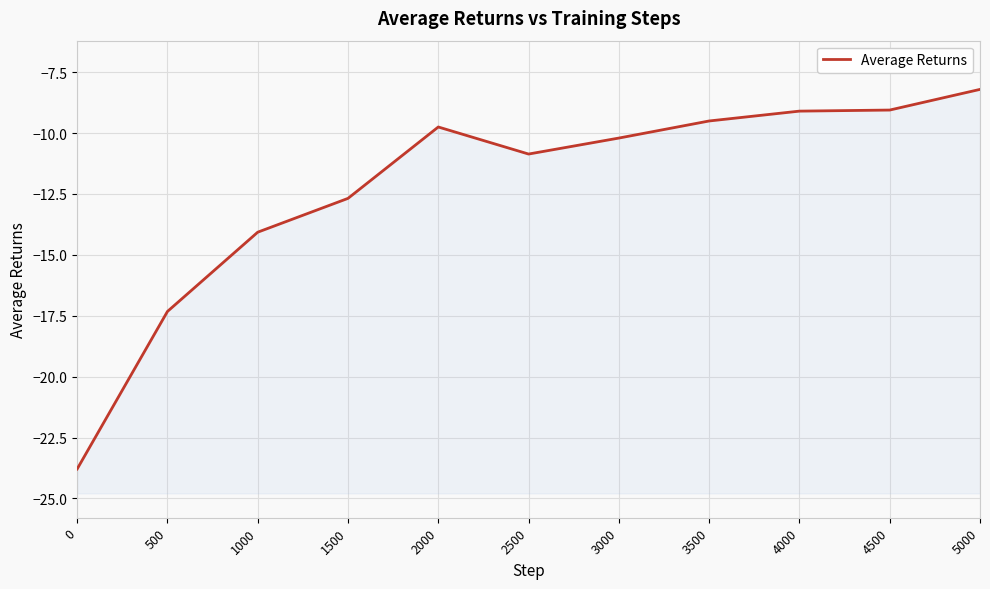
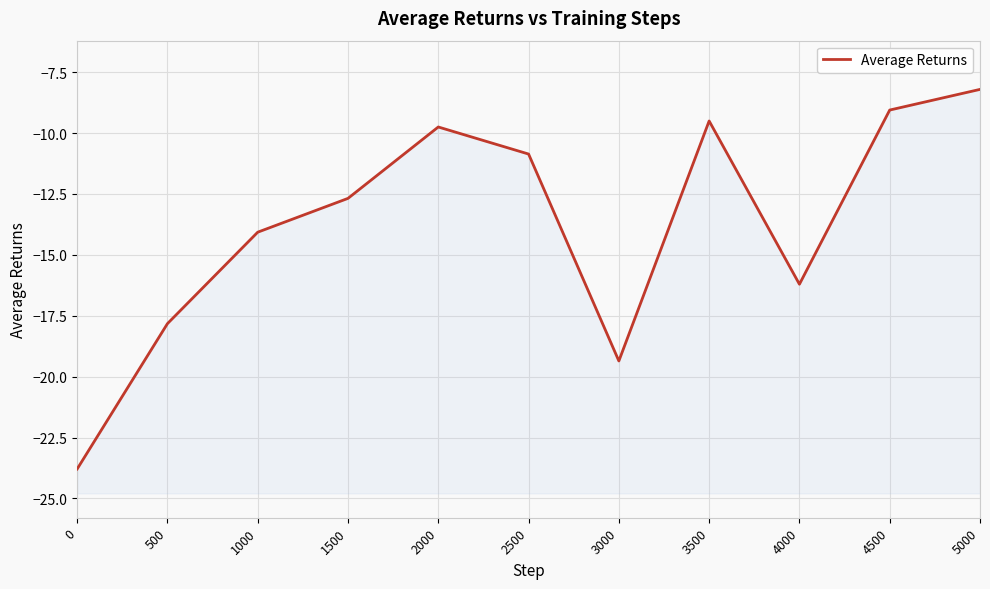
  {
    "0": -23.8,
-   "500": -17.3,
+   "500": -17.8,
    "1000": -14.1,
    "1500": -12.7,
    "2000": -9.8,
    "2500": -10.9,
-   "3000": -10.2,
+   "3000": -19.4,
    "3500": -9.5,
-   "4000": -9.1,
+   "4000": -16.2,
    "4500": -9.1,
    "5000": -8.2
  }
